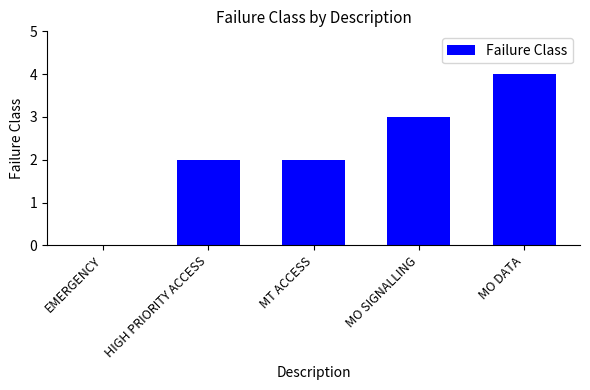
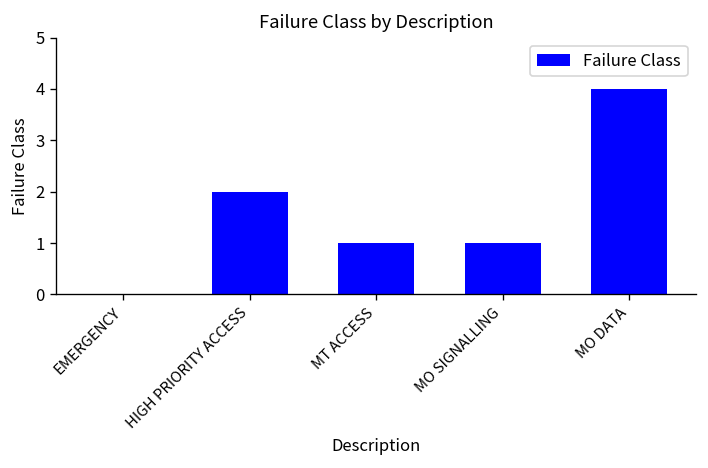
  {
    "EMERGENCY": 0,
    "HIGH PRIORITY ACCESS": 2,
-   "MT ACCESS": 2,
-   "MO SIGNALLING": 3,
+   "MT ACCESS": 1,
+   "MO SIGNALLING": 1,
    "MO DATA": 4
  }
